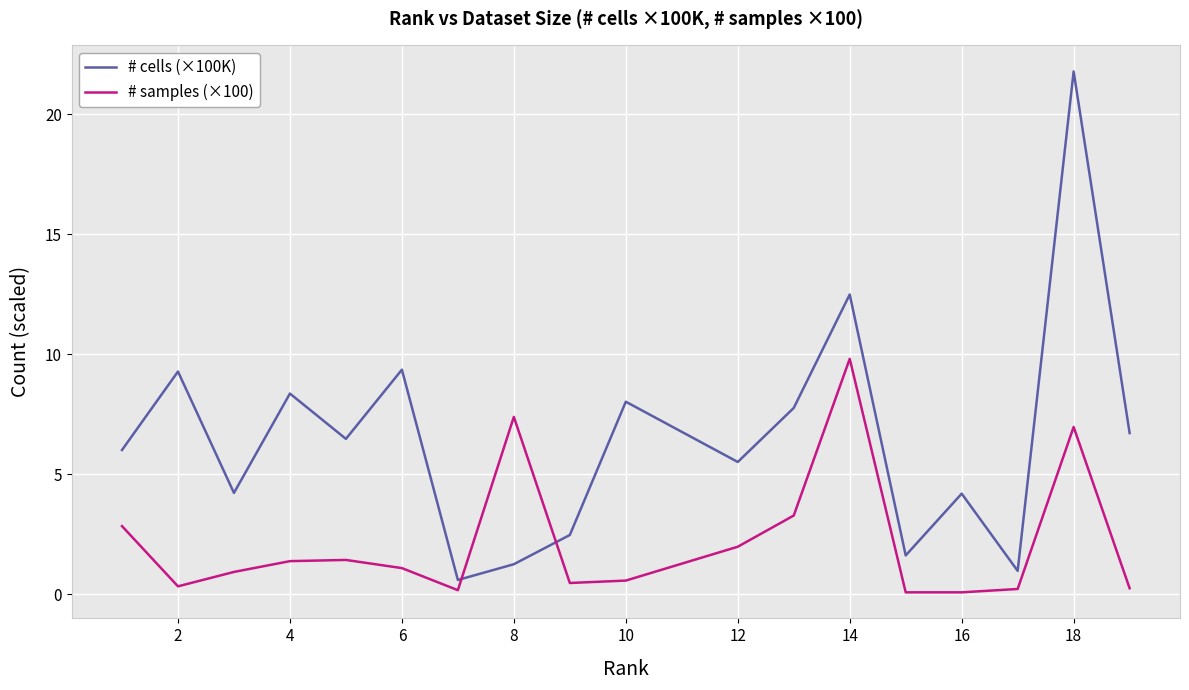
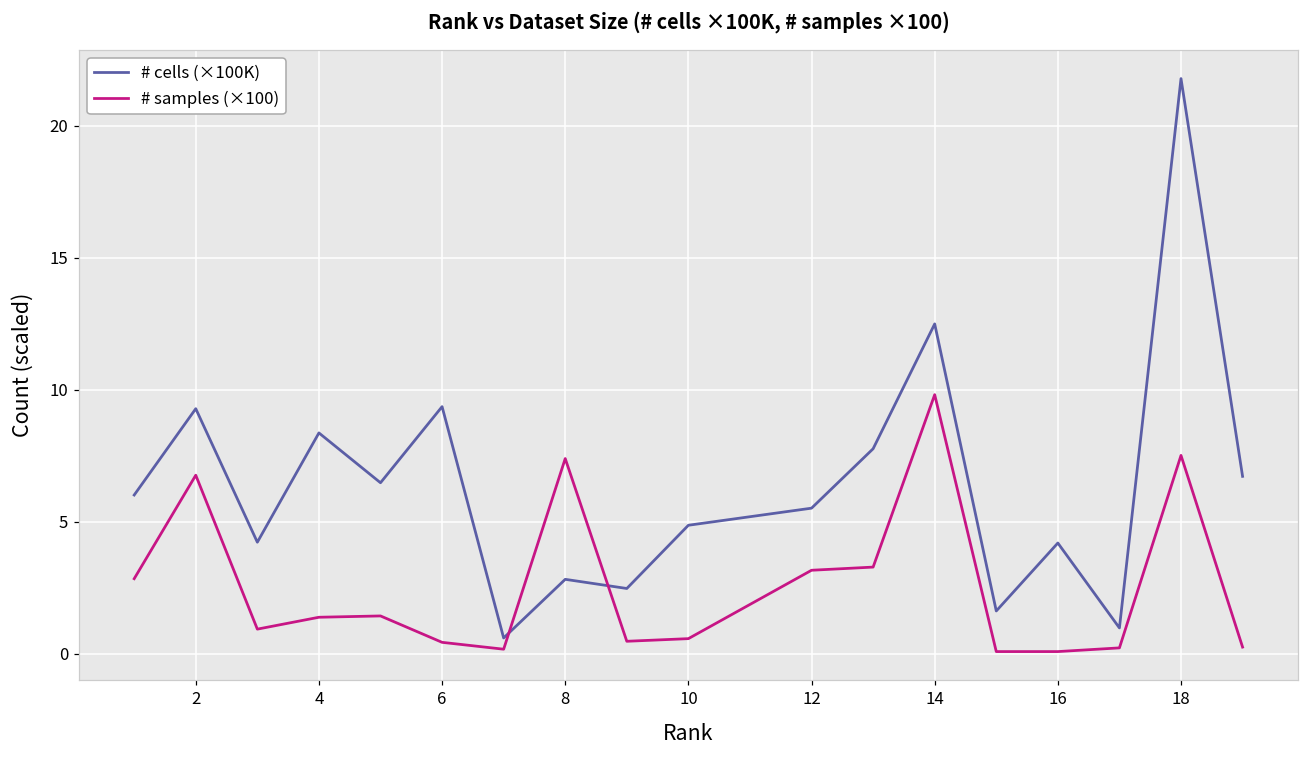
  {
    "# cells (×100K)": {
      "2": 9.3,
      "4": 8.4,
      "6": 9.4,
-     "8": 1.3,
-     "10": 8.0,
+     "8": 2.8,
+     "10": 4.9,
      "12": 5.5,
      "14": 12.5,
      "16": 4.2,
      "18": 21.8
    },
    "# samples (×100)": {
-     "2": 0.3,
+     "2": 6.8,
      "4": 1.4,
-     "6": 1.1,
+     "6": 0.4,
      "8": 7.4,
      "10": 0.6,
-     "12": 2.0,
+     "12": 3.2,
      "14": 9.8,
      "16": 0.1,
-     "18": 7.0
+     "18": 7.5
    }
  }
